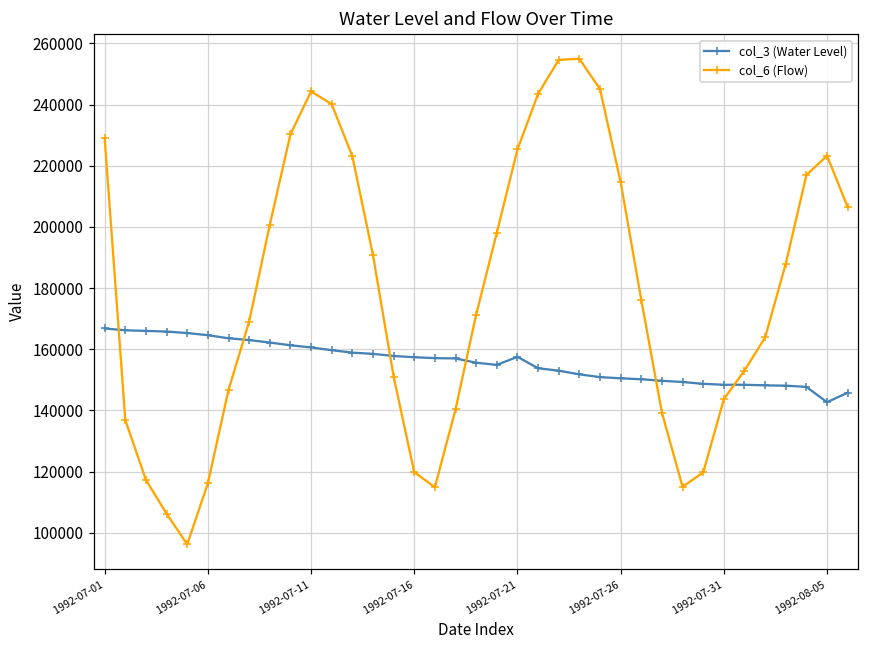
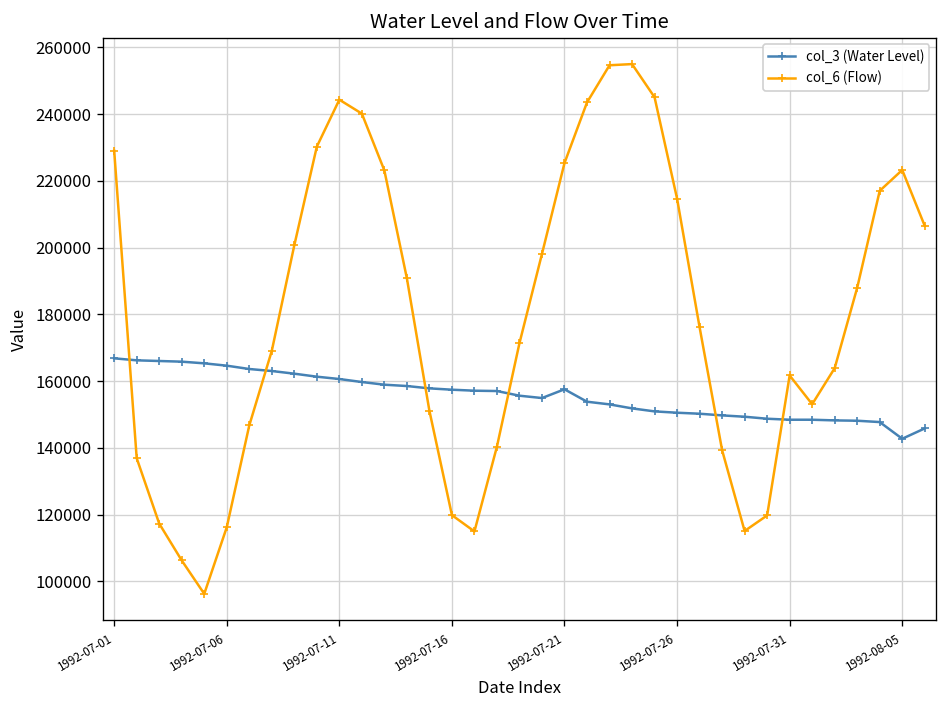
  {
    "col_3 (Water Level)": {
      "1992-07-01": 167000,
      "1992-07-06": 165000,
      "1992-07-11": 161000,
      "1992-07-16": 157000,
      "1992-07-21": 158000,
      "1992-07-26": 151000,
      "1992-07-31": 148000,
      "1992-08-05": 143000
    },
    "col_6 (Flow)": {
      "1992-07-01": 229000,
      "1992-07-06": 116000,
      "1992-07-11": 244000,
      "1992-07-16": 120000,
      "1992-07-21": 225000,
      "1992-07-26": 215000,
-     "1992-07-31": 144000,
+     "1992-07-31": 162000,
      "1992-08-05": 223000
    }
  }
